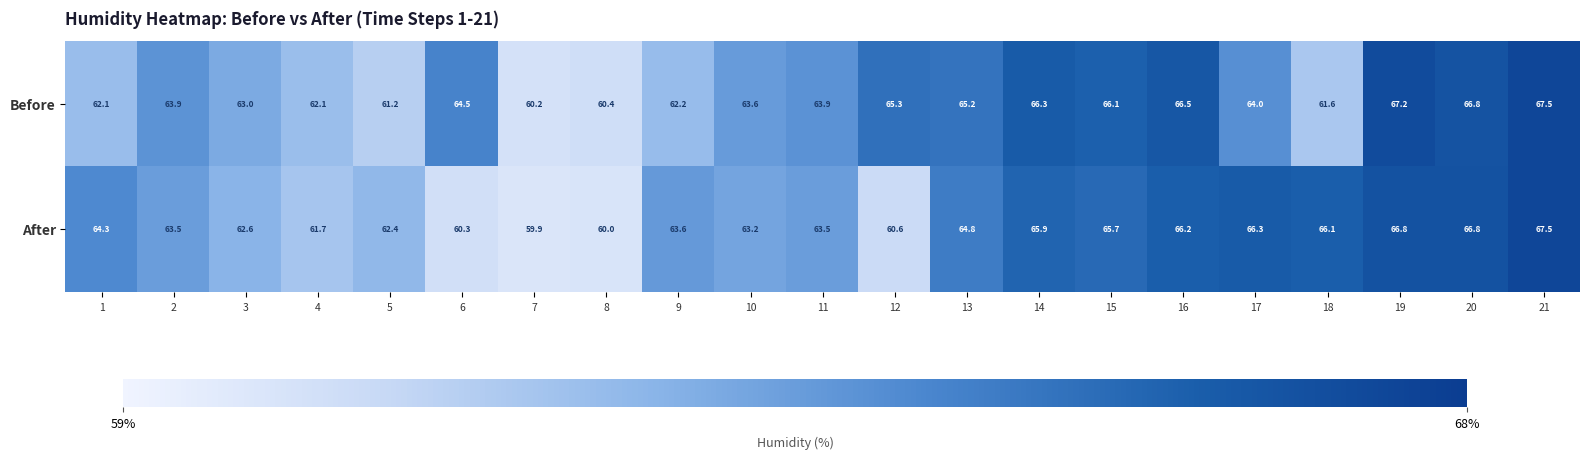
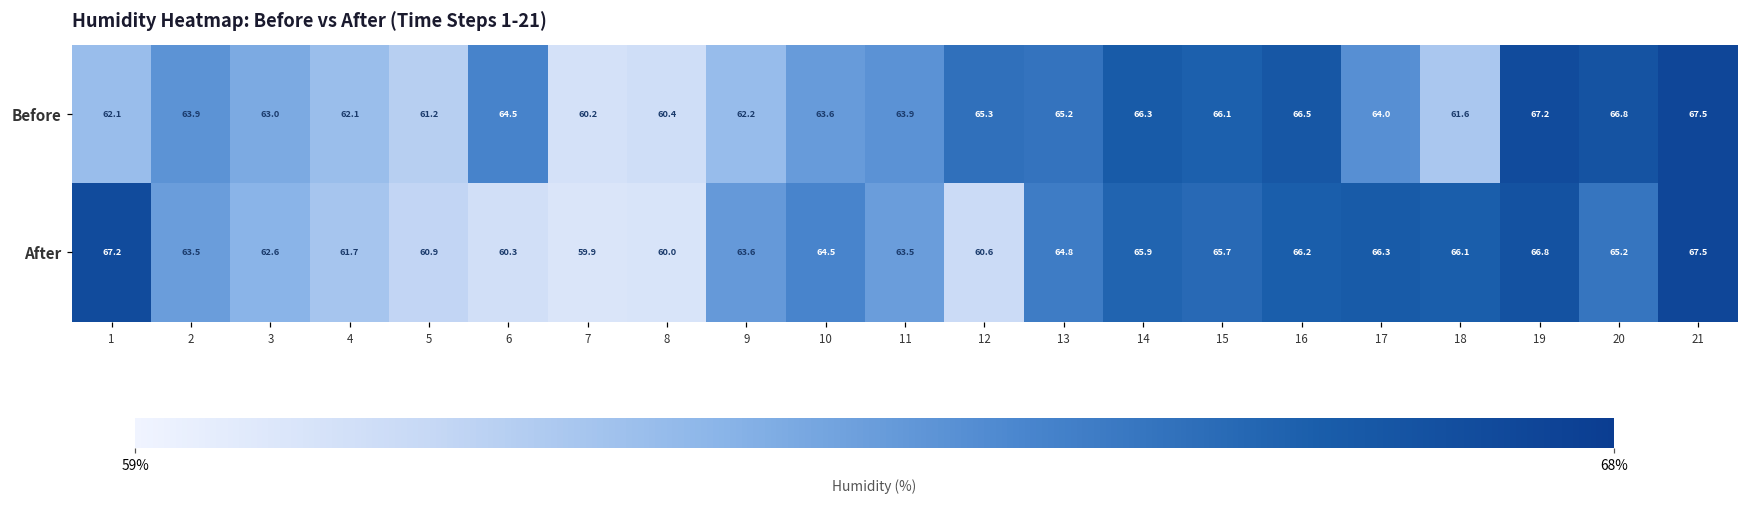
  {
    "Before": {
      "1": 62.1,
      "2": 63.9,
      "3": 63.0,
      "4": 62.1,
      "5": 61.2,
      "6": 64.5,
      "7": 60.2,
      "8": 60.4,
      "9": 62.2,
      "10": 63.6,
      "11": 63.9,
      "12": 65.3,
      "13": 65.2,
      "14": 66.3,
      "15": 66.1,
      "16": 66.5,
      "17": 64.0,
      "18": 61.6,
      "19": 67.2,
      "20": 66.8,
      "21": 67.5
    },
    "After": {
-     "1": 64.3,
+     "1": 67.2,
      "2": 63.5,
      "3": 62.6,
      "4": 61.7,
-     "5": 62.4,
+     "5": 60.9,
      "6": 60.3,
      "7": 59.9,
      "8": 60.0,
      "9": 63.6,
-     "10": 63.2,
+     "10": 64.5,
      "11": 63.5,
      "12": 60.6,
      "13": 64.8,
      "14": 65.9,
      "15": 65.7,
      "16": 66.2,
      "17": 66.3,
      "18": 66.1,
      "19": 66.8,
-     "20": 66.8,
+     "20": 65.2,
      "21": 67.5
    }
  }
